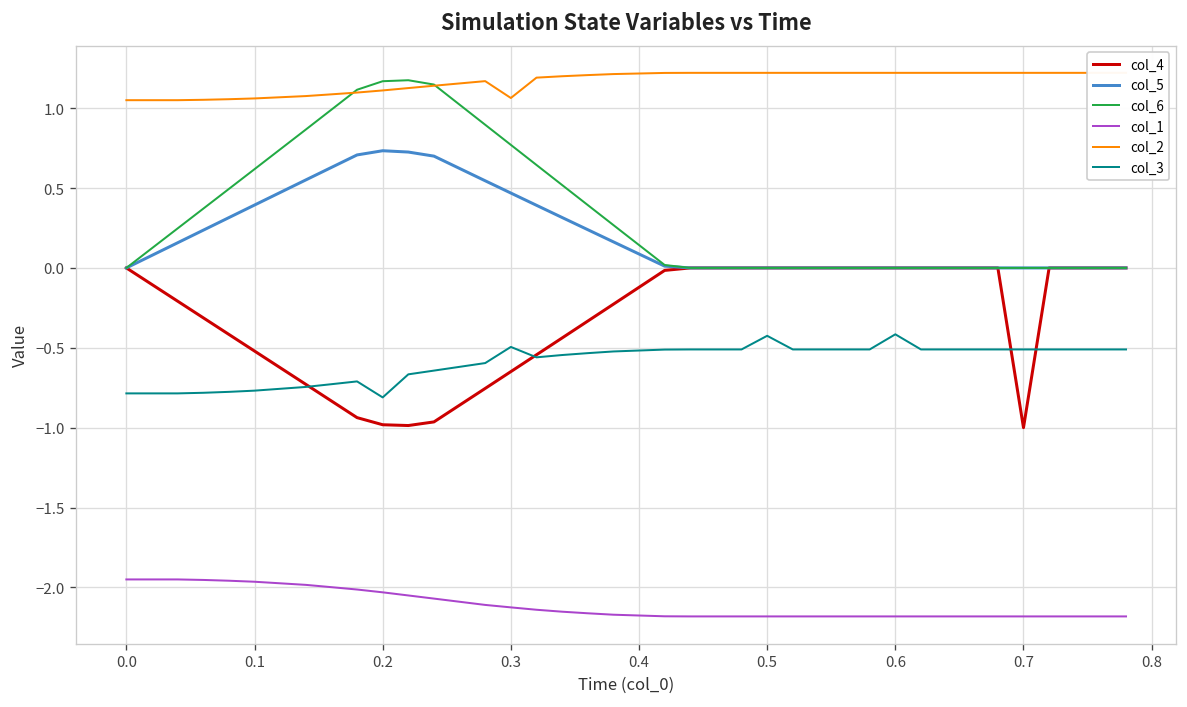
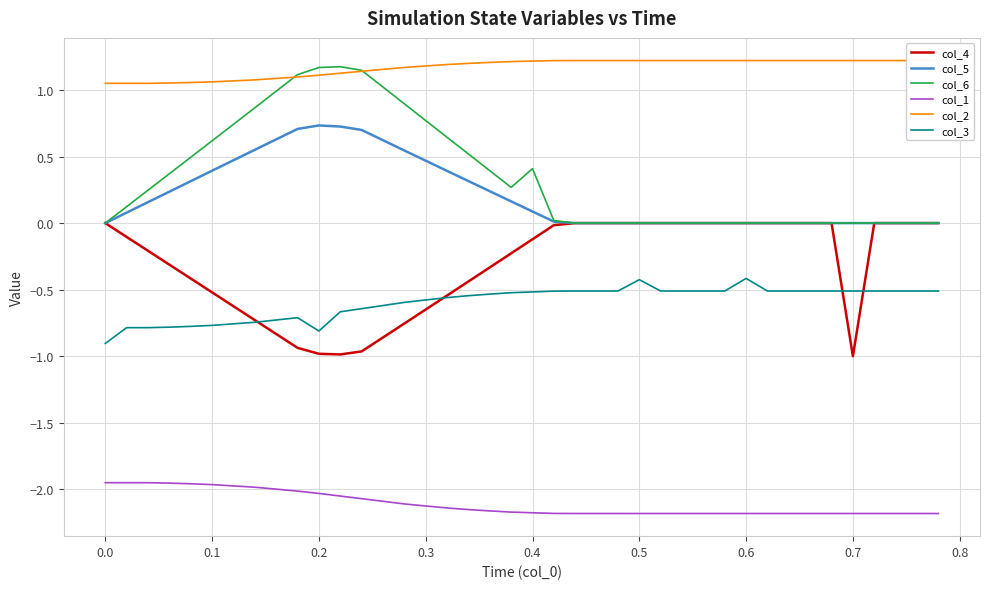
  {
    "col_4": {
      "0.1": -0.52,
      "0.2": -0.98,
      "0.3": -0.65,
      "0.4": -0.12,
      "0.7": -1.00
    },
    "col_5": {
      "0.1": 0.39,
      "0.2": 0.73,
      "0.3": 0.47,
      "0.4": 0.09
    },
    "col_6": {
      "0.1": 0.62,
      "0.2": 1.17,
      "0.3": 0.77,
-     "0.4": 0.14
+     "0.4": 0.41
    },
    "col_1": {
      "0.0": -1.95,
      "0.1": -1.96,
      "0.2": -2.03,
      "0.3": -2.12,
      "0.4": -2.18,
      "0.5": -2.18,
      "0.6": -2.18,
      "0.7": -2.18
    },
    "col_2": {
      "0.0": 1.05,
      "0.1": 1.06,
      "0.2": 1.11,
-     "0.3": 1.06,
+     "0.3": 1.18,
      "0.4": 1.22,
      "0.5": 1.22,
      "0.6": 1.22,
      "0.7": 1.22
    },
    "col_3": {
-     "0.0": -0.79,
+     "0.0": -0.90,
      "0.1": -0.77,
      "0.2": -0.81,
-     "0.3": -0.49,
+     "0.3": -0.58,
      "0.4": -0.52,
      "0.5": -0.42,
      "0.6": -0.42,
      "0.7": -0.51
    }
  }
